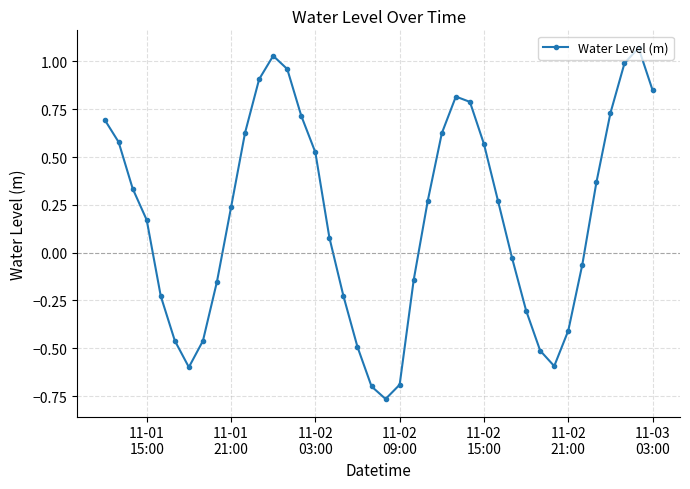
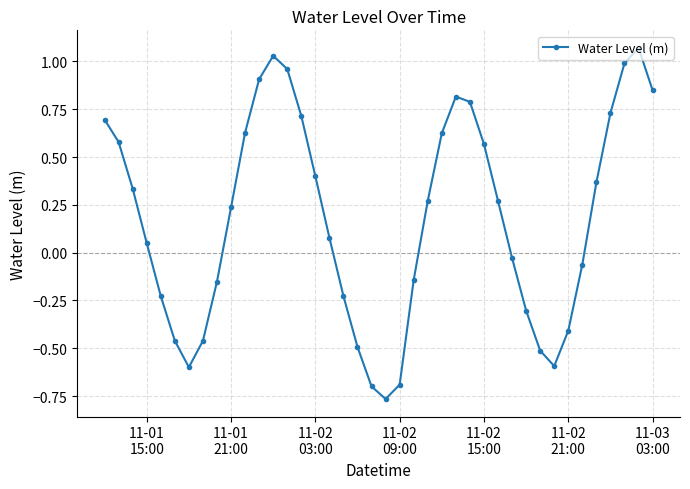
  {
-   "11-01 15:00": 0.17,
+   "11-01 15:00": 0.05,
    "11-01 21:00": 0.24,
-   "11-02 03:00": 0.52,
+   "11-02 03:00": 0.40,
    "11-02 09:00": -0.69,
    "11-02 15:00": 0.57,
    "11-02 21:00": -0.41,
    "11-03 03:00": 0.85
  }
